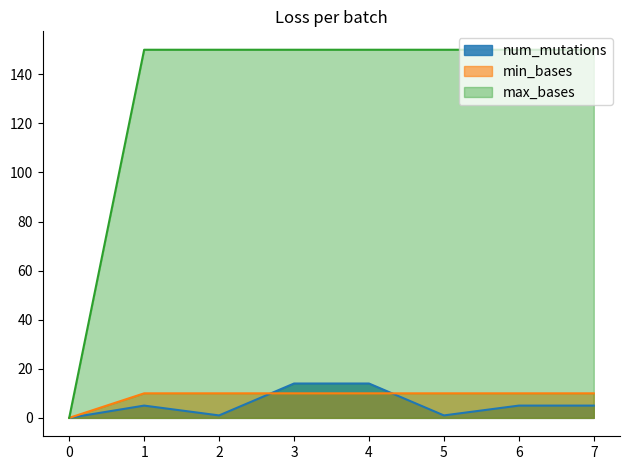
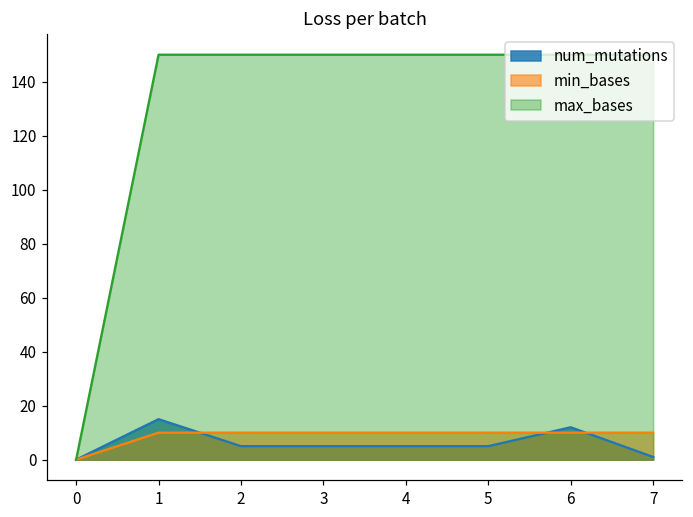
  {
    "num_mutations": {
-     "1": 5,
-     "2": 1,
-     "3": 14,
-     "4": 14,
-     "5": 1,
-     "6": 5,
-     "7": 5
+     "1": 15,
+     "2": 5,
+     "3": 5,
+     "4": 5,
+     "5": 5,
+     "6": 12,
+     "7": 1
    },
    "min_bases": {
      "1": 10,
      "2": 10,
      "3": 10,
      "4": 10,
      "5": 10,
      "6": 10,
      "7": 10
    },
    "max_bases": {
      "1": 150,
      "2": 150,
      "3": 150,
      "4": 150,
      "5": 150
    }
  }
